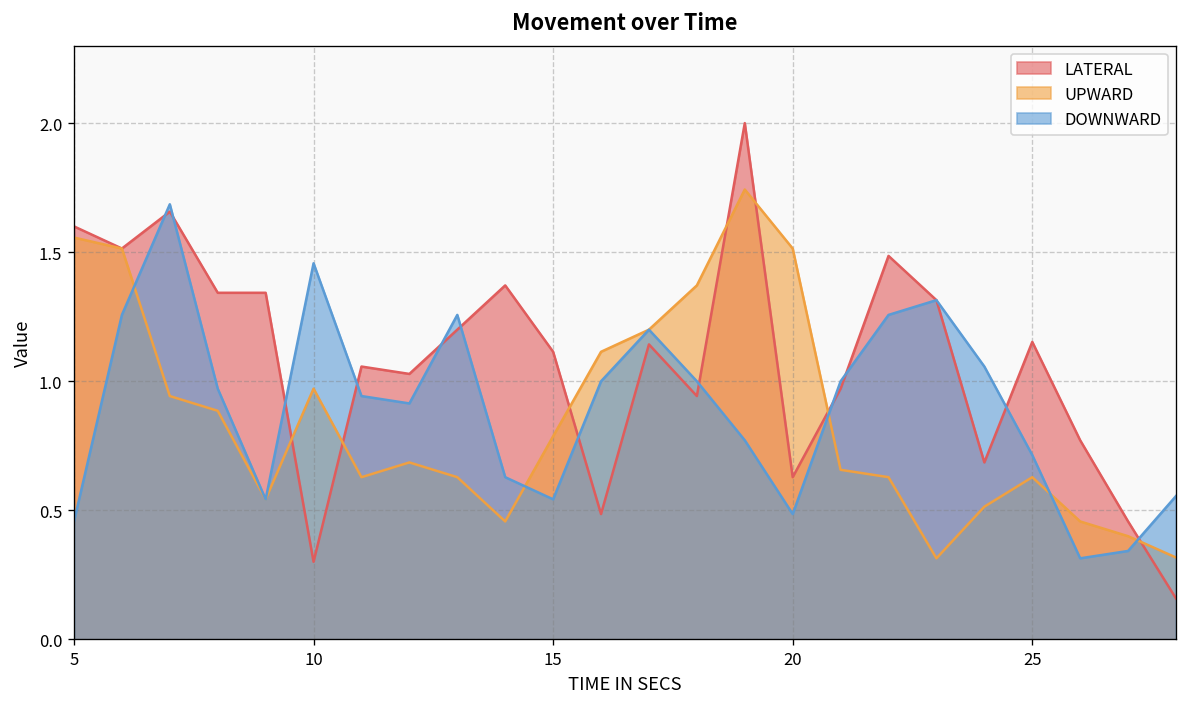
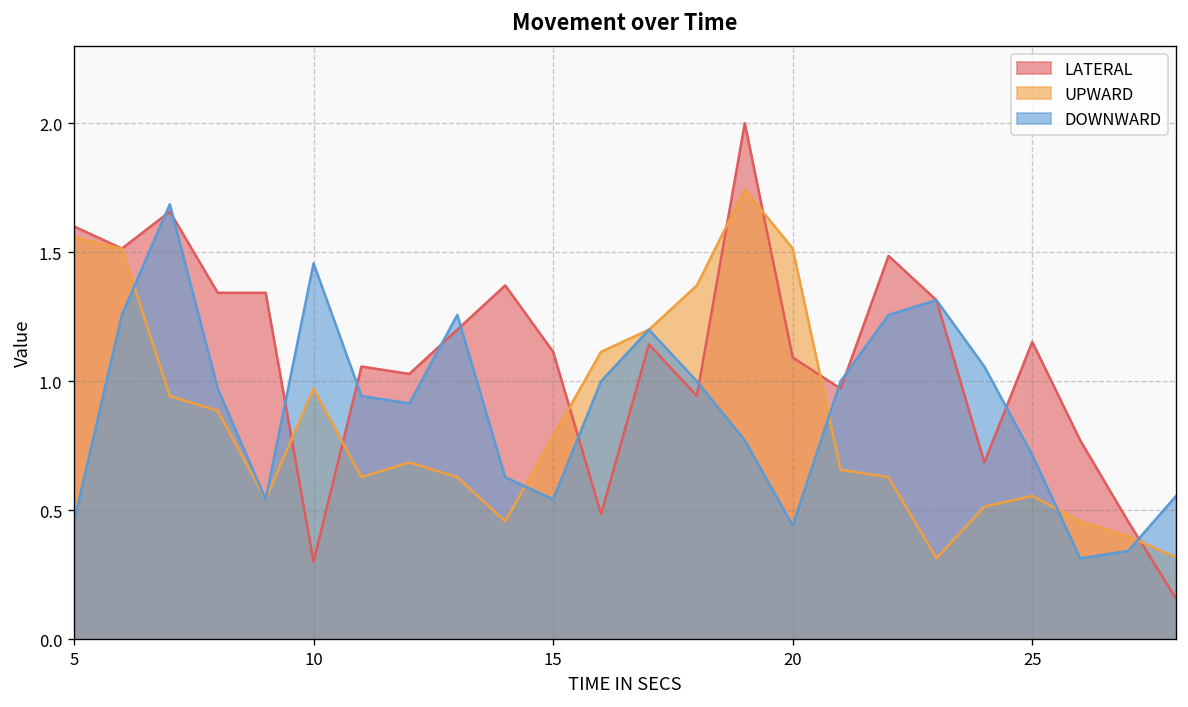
  {
    "LATERAL": {
      "5": 1.60,
      "10": 0.30,
      "15": 1.11,
-     "20": 0.63,
+     "20": 1.09,
      "25": 1.15
    },
    "UPWARD": {
      "5": 1.56,
      "10": 0.97,
      "15": 0.79,
      "20": 1.51,
-     "25": 0.63
+     "25": 0.56
    },
    "DOWNWARD": {
      "5": 0.46,
      "10": 1.46,
      "15": 0.54,
-     "20": 0.49,
+     "20": 0.44,
      "25": 0.71
    }
  }
